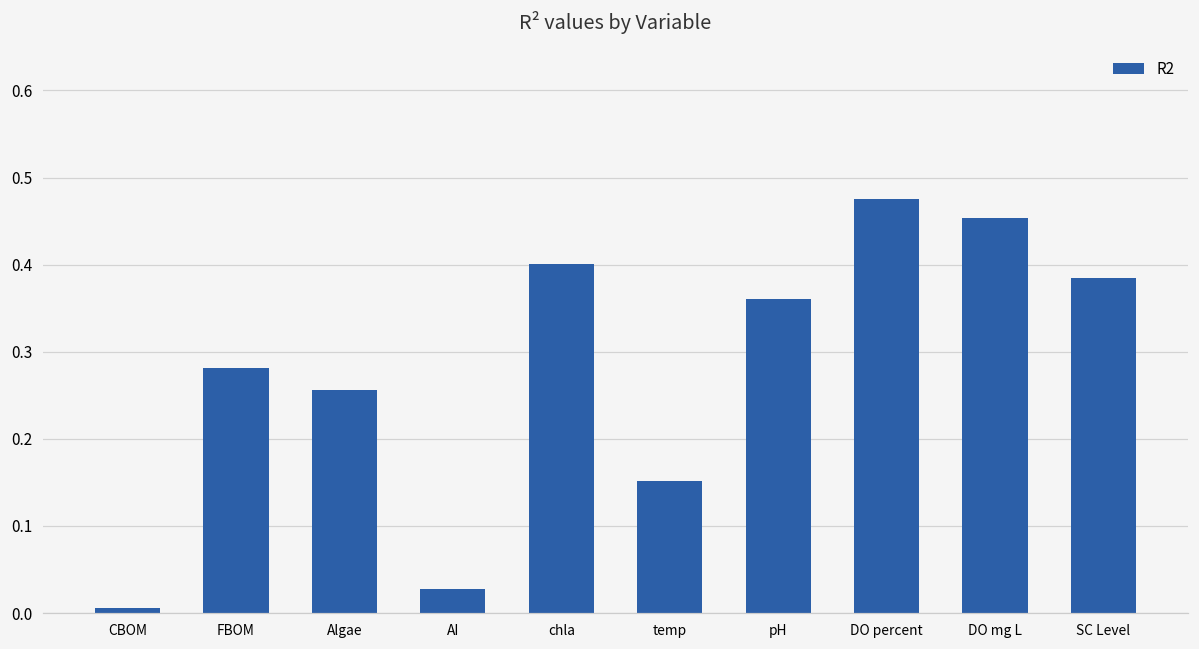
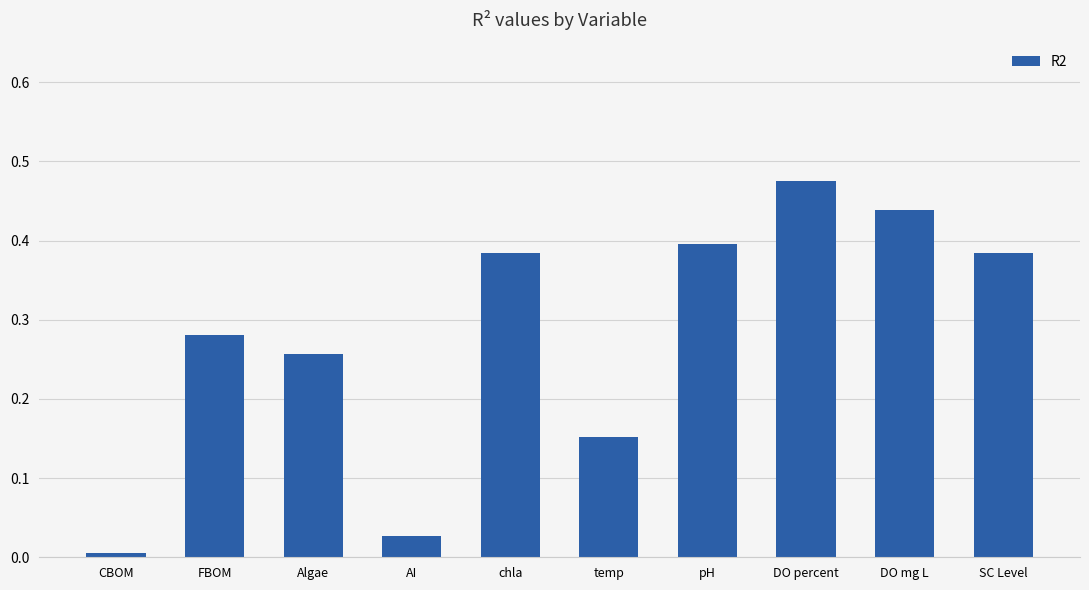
  {
    "CBOM": 0.01,
    "FBOM": 0.28,
    "Algae": 0.26,
    "AI": 0.03,
-   "chla": 0.40,
+   "chla": 0.38,
    "temp": 0.15,
-   "pH": 0.36,
+   "pH": 0.40,
    "DO percent": 0.47,
-   "DO mg L": 0.45,
+   "DO mg L": 0.44,
    "SC Level": 0.38
  }
